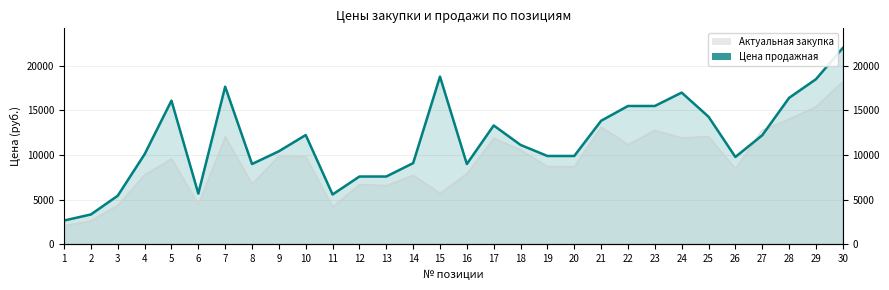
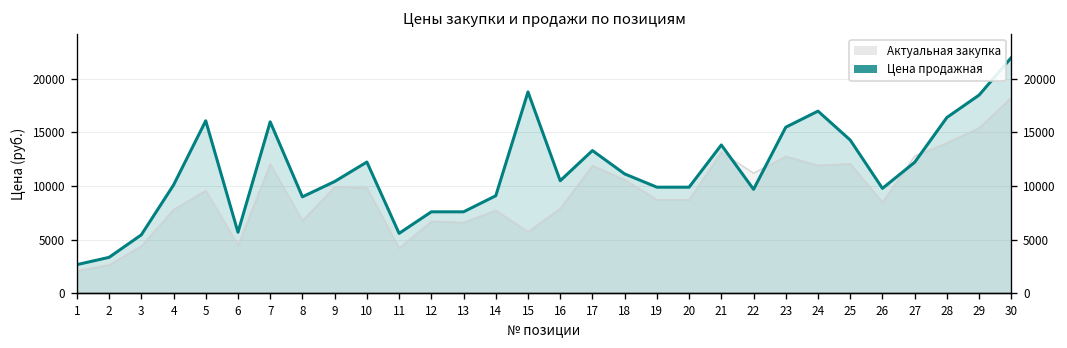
  {
    "Цена продажная": {
      "1": 3000,
      "2": 3000,
      "3": 5000,
      "4": 10000,
      "5": 16000,
      "6": 6000,
-     "7": 18000,
+     "7": 16000,
      "8": 9000,
      "9": 10000,
      "10": 12000,
      "11": 6000,
      "12": 8000,
      "13": 8000,
      "14": 9000,
      "15": 19000,
-     "16": 9000,
+     "16": 10000,
      "17": 13000,
      "18": 11000,
      "19": 10000,
      "20": 10000,
      "21": 14000,
-     "22": 15000,
+     "22": 10000,
      "23": 15000,
      "24": 17000,
      "25": 14000,
      "26": 10000,
      "27": 12000,
      "28": 16000,
      "29": 18000,
      "30": 22000
    }
  }
